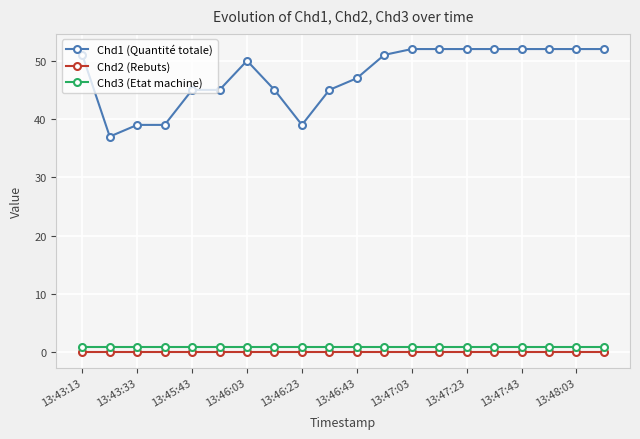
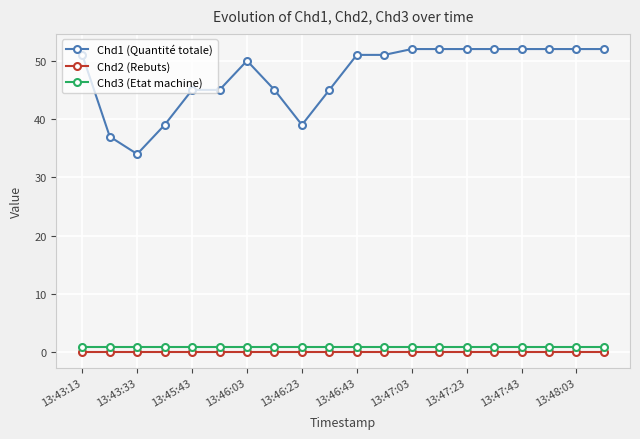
  {
    "Chd1 (Quantité totale)": {
-     "13:43:33": 39,
+     "13:43:33": 34,
      "13:46:03": 50,
      "13:46:23": 39,
-     "13:46:43": 47,
+     "13:46:43": 51,
      "13:47:03": 52,
      "13:47:23": 52,
      "13:47:43": 52,
      "13:48:03": 52
    },
    "Chd2 (Rebuts)": {
      "13:43:13": 0,
      "13:43:33": 0,
      "13:45:43": 0,
      "13:46:03": 0,
      "13:46:23": 0,
      "13:46:43": 0,
      "13:47:03": 0,
      "13:47:23": 0,
      "13:47:43": 0,
      "13:48:03": 0
    },
    "Chd3 (Etat machine)": {
      "13:43:13": 1,
      "13:43:33": 1,
      "13:45:43": 1,
      "13:46:03": 1,
      "13:46:23": 1,
      "13:46:43": 1,
      "13:47:03": 1,
      "13:47:23": 1,
      "13:47:43": 1,
      "13:48:03": 1
    }
  }
